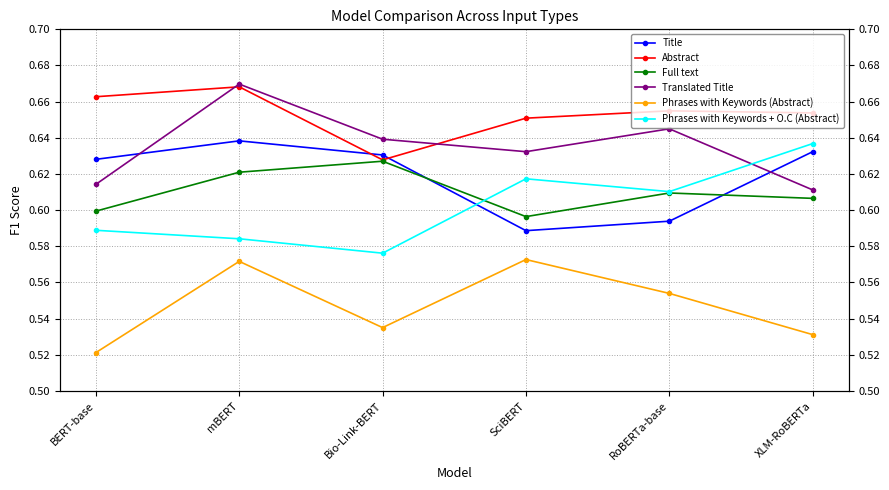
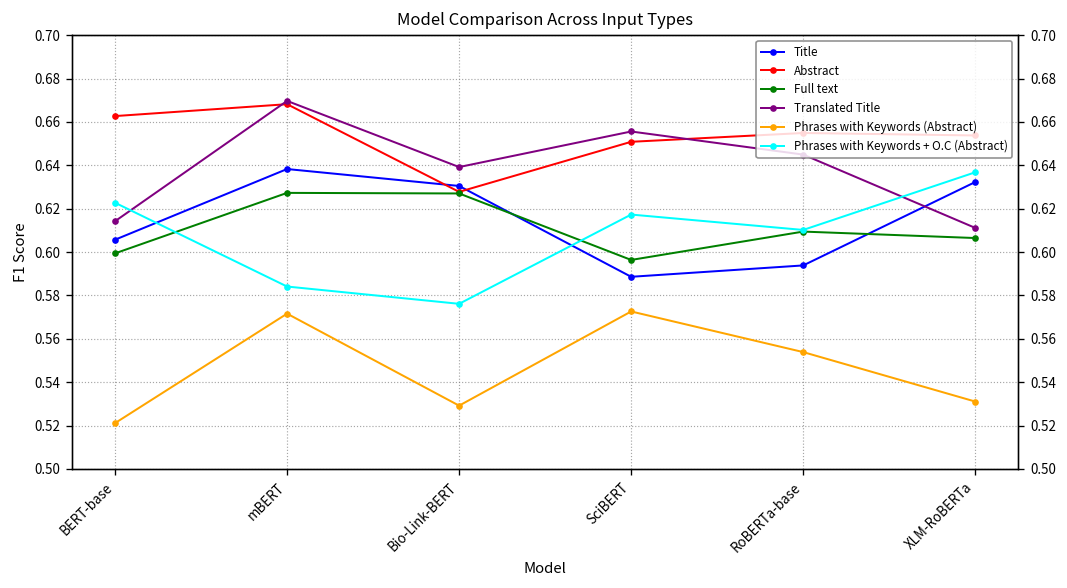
  {
    "Title": {
-     "BERT-base": 0.628,
+     "BERT-base": 0.606,
      "mBERT": 0.638,
      "Bio-Link-BERT": 0.630,
      "SciBERT": 0.589,
      "RoBERTa-base": 0.594,
      "XLM-RoBERTa": 0.632
    },
    "Abstract": {
      "BERT-base": 0.663,
      "mBERT": 0.668,
      "SciBERT": 0.651
    },
    "Full text": {
      "BERT-base": 0.599,
-     "mBERT": 0.621,
+     "mBERT": 0.627,
      "SciBERT": 0.596,
      "XLM-RoBERTa": 0.606
    },
    "Translated Title": {
      "BERT-base": 0.614,
      "mBERT": 0.670,
      "Bio-Link-BERT": 0.639,
-     "SciBERT": 0.632,
+     "SciBERT": 0.656,
      "RoBERTa-base": 0.645,
      "XLM-RoBERTa": 0.611
    },
    "Phrases with Keywords (Abstract)": {
      "BERT-base": 0.521,
      "mBERT": 0.572,
-     "Bio-Link-BERT": 0.535,
+     "Bio-Link-BERT": 0.529,
      "SciBERT": 0.573,
      "RoBERTa-base": 0.554,
      "XLM-RoBERTa": 0.531
    },
    "Phrases with Keywords + O.C (Abstract)": {
-     "BERT-base": 0.589,
+     "BERT-base": 0.623,
      "mBERT": 0.584,
      "Bio-Link-BERT": 0.576,
      "SciBERT": 0.617,
      "XLM-RoBERTa": 0.637
    }
  }
